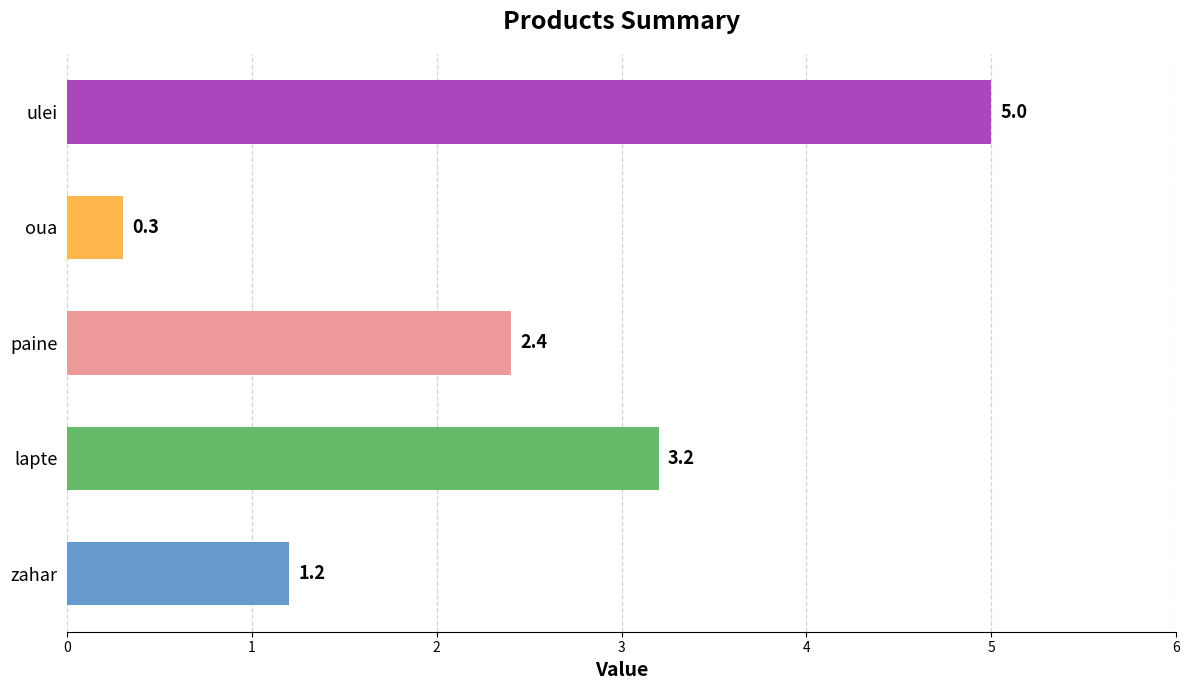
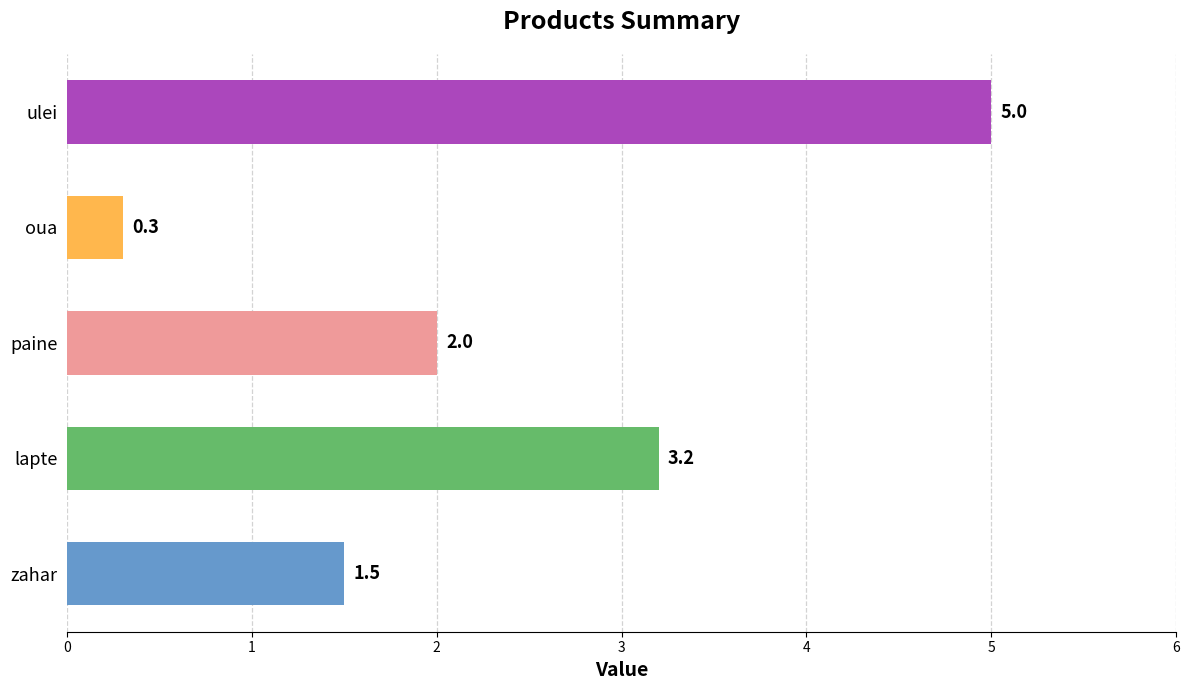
  {
    "ulei": 5.0,
    "oua": 0.3,
-   "paine": 2.4,
+   "paine": 2.0,
    "lapte": 3.2,
-   "zahar": 1.2
+   "zahar": 1.5
  }
